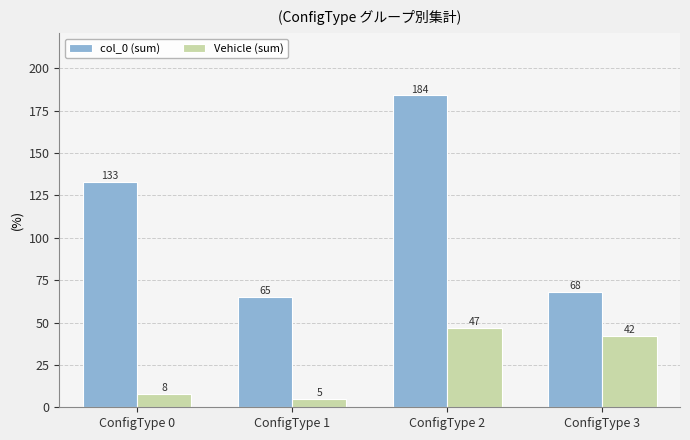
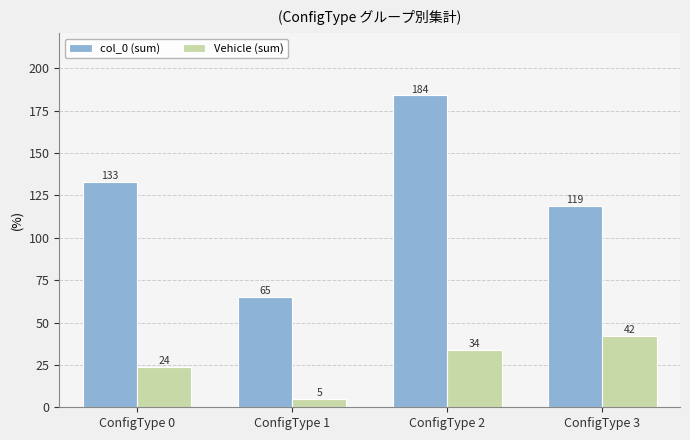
  {
    "col_0 (sum)": {
      "ConfigType 0": 133,
      "ConfigType 1": 65,
      "ConfigType 2": 184,
-     "ConfigType 3": 68
+     "ConfigType 3": 119
    },
    "Vehicle (sum)": {
-     "ConfigType 0": 8,
+     "ConfigType 0": 24,
      "ConfigType 1": 5,
-     "ConfigType 2": 47,
+     "ConfigType 2": 34,
      "ConfigType 3": 42
    }
  }
